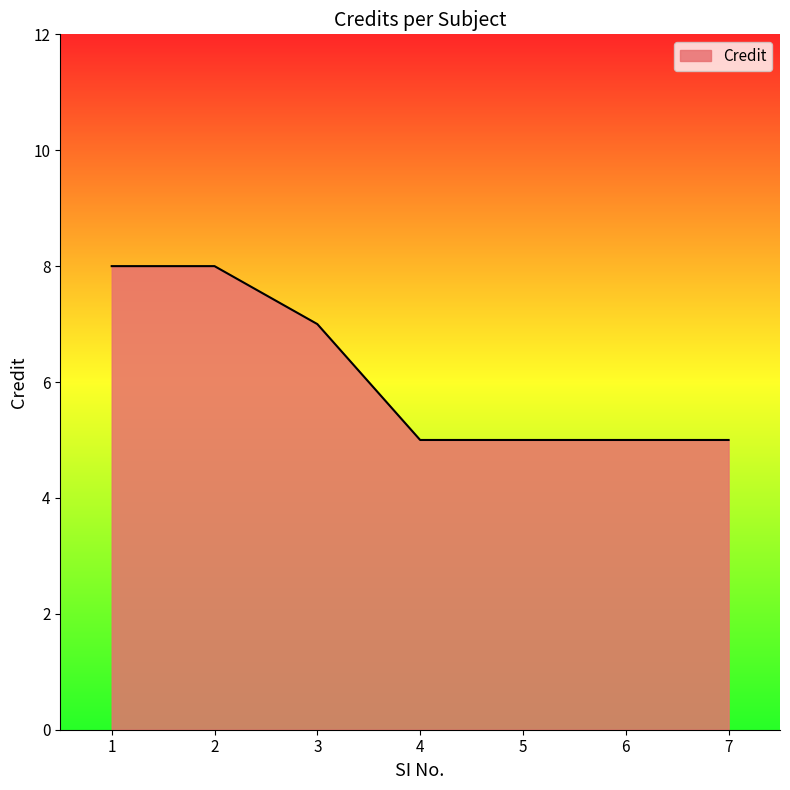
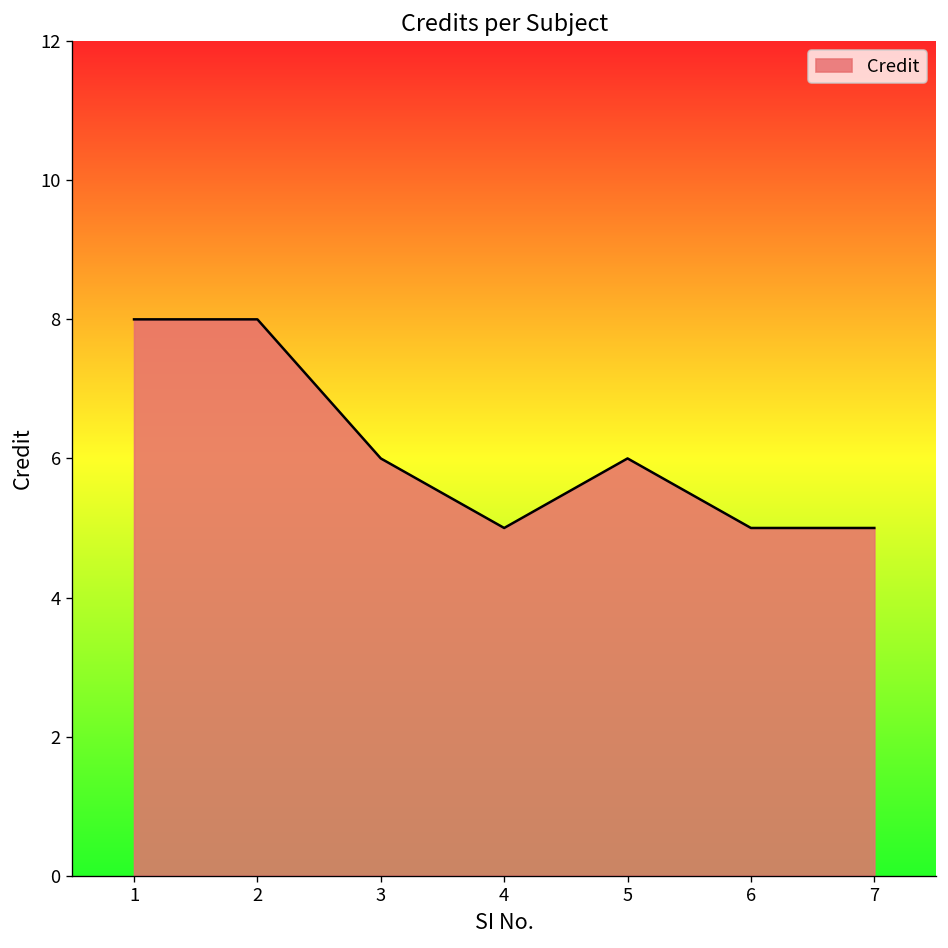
  {
    "1": 8,
    "2": 8,
-   "3": 7,
+   "3": 6,
    "4": 5,
-   "5": 5,
+   "5": 6,
    "6": 5,
    "7": 5
  }
